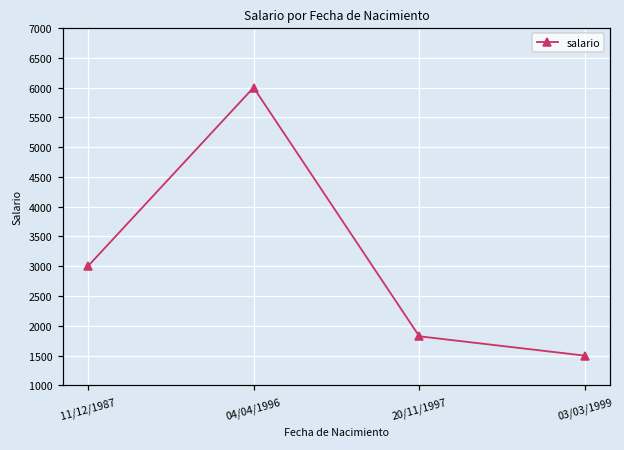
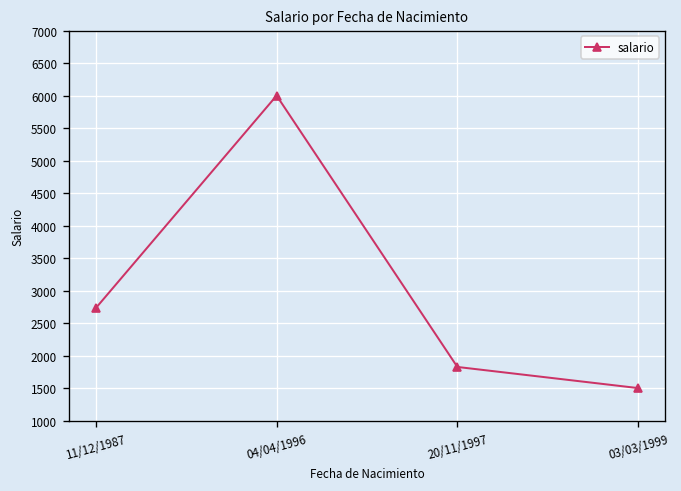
  {
-   "11/12/1987": 3000,
+   "11/12/1987": 2700,
    "04/04/1996": 6000,
    "20/11/1997": 1800,
    "03/03/1999": 1500
  }
